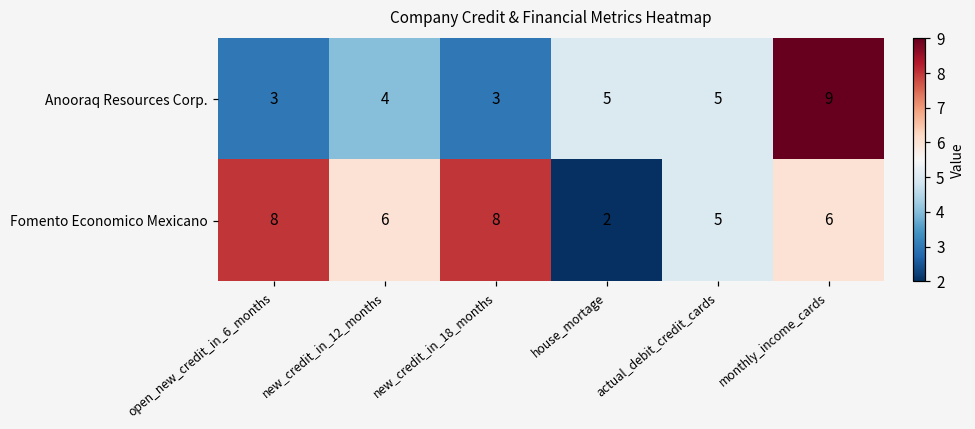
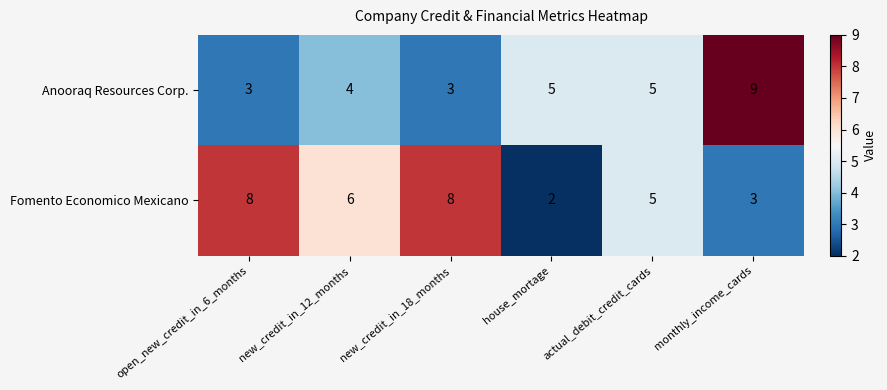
  {
    "Anooraq Resources Corp.": {
      "open_new_credit_in_6_months": 3,
      "new_credit_in_12_months": 4,
      "new_credit_in_18_months": 3,
      "house_mortage": 5,
      "actual_debit_credit_cards": 5,
      "monthly_income_cards": 9
    },
    "Fomento Economico Mexicano": {
      "open_new_credit_in_6_months": 8,
      "new_credit_in_12_months": 6,
      "new_credit_in_18_months": 8,
      "house_mortage": 2,
      "actual_debit_credit_cards": 5,
-     "monthly_income_cards": 6
+     "monthly_income_cards": 3
    }
  }
